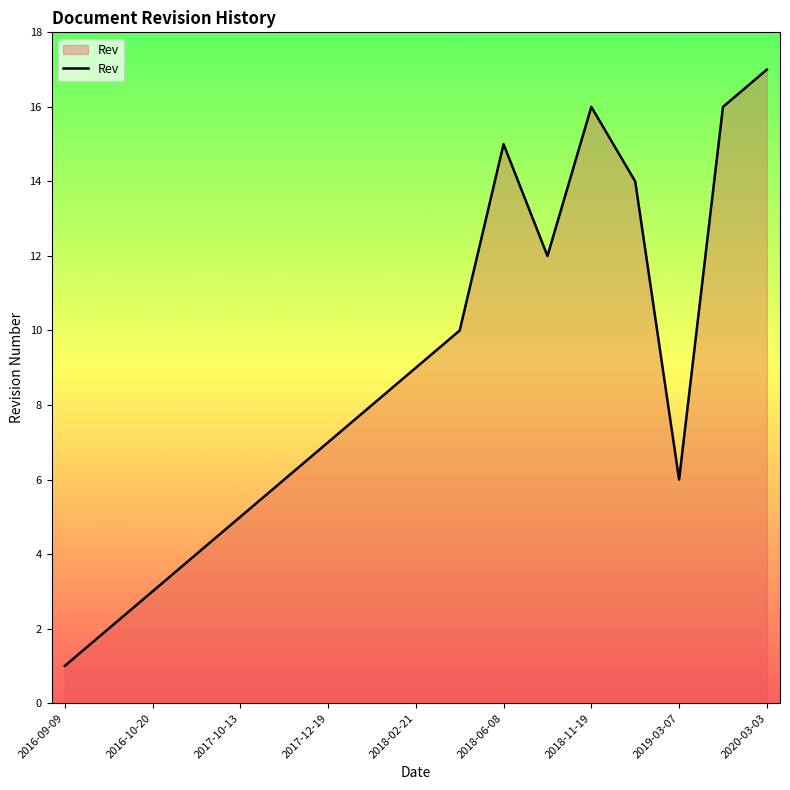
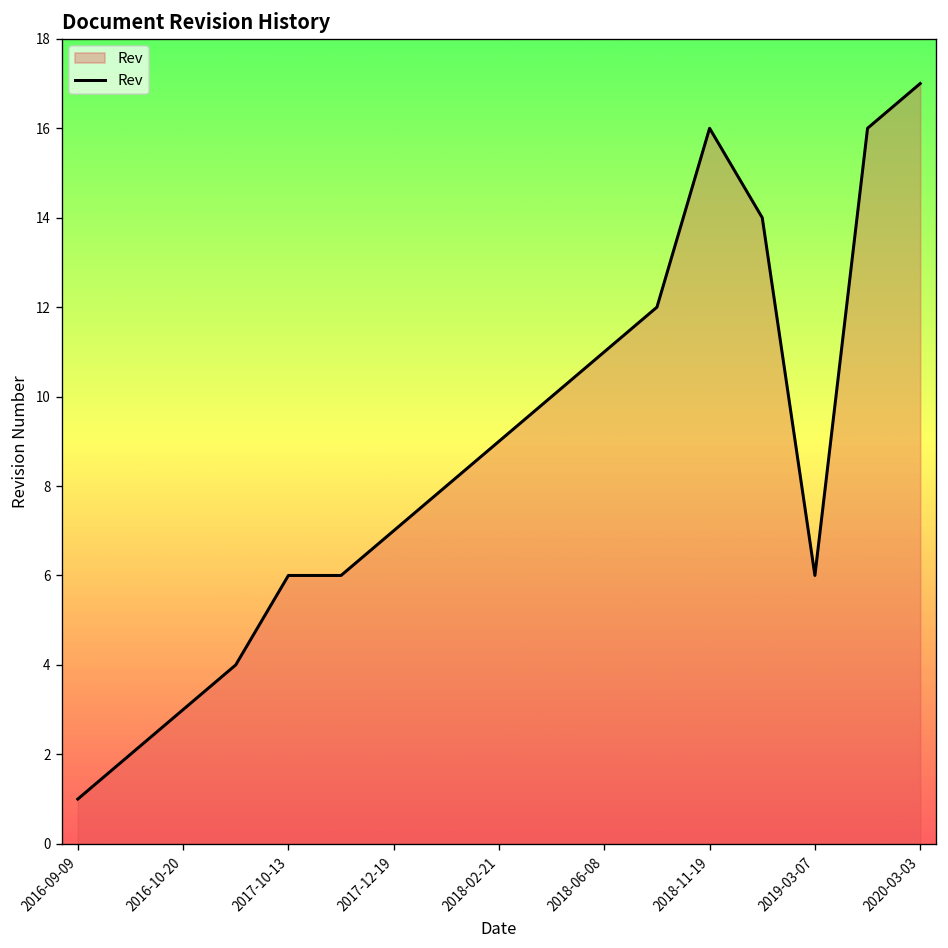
  {
    "2016-09-09": 1,
-   "2017-10-13": 5,
+   "2017-10-13": 6,
    "2017-12-19": 7,
-   "2018-06-08": 15,
+   "2018-06-08": 11,
    "2018-11-19": 16,
    "2019-03-07": 6,
    "2020-03-03": 17
  }
